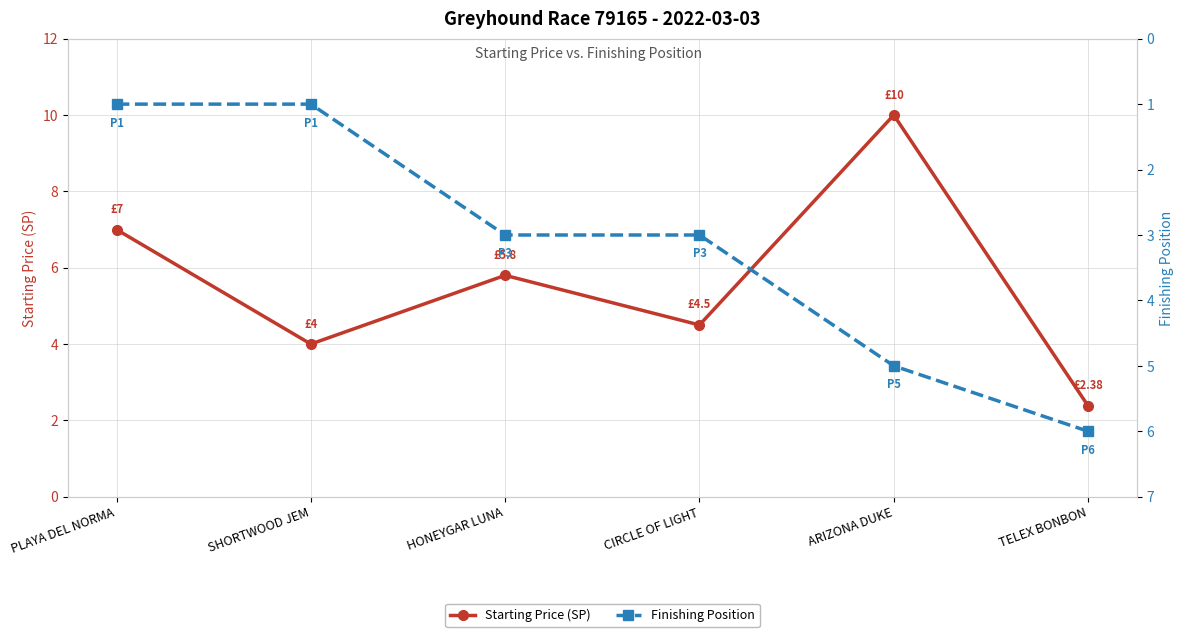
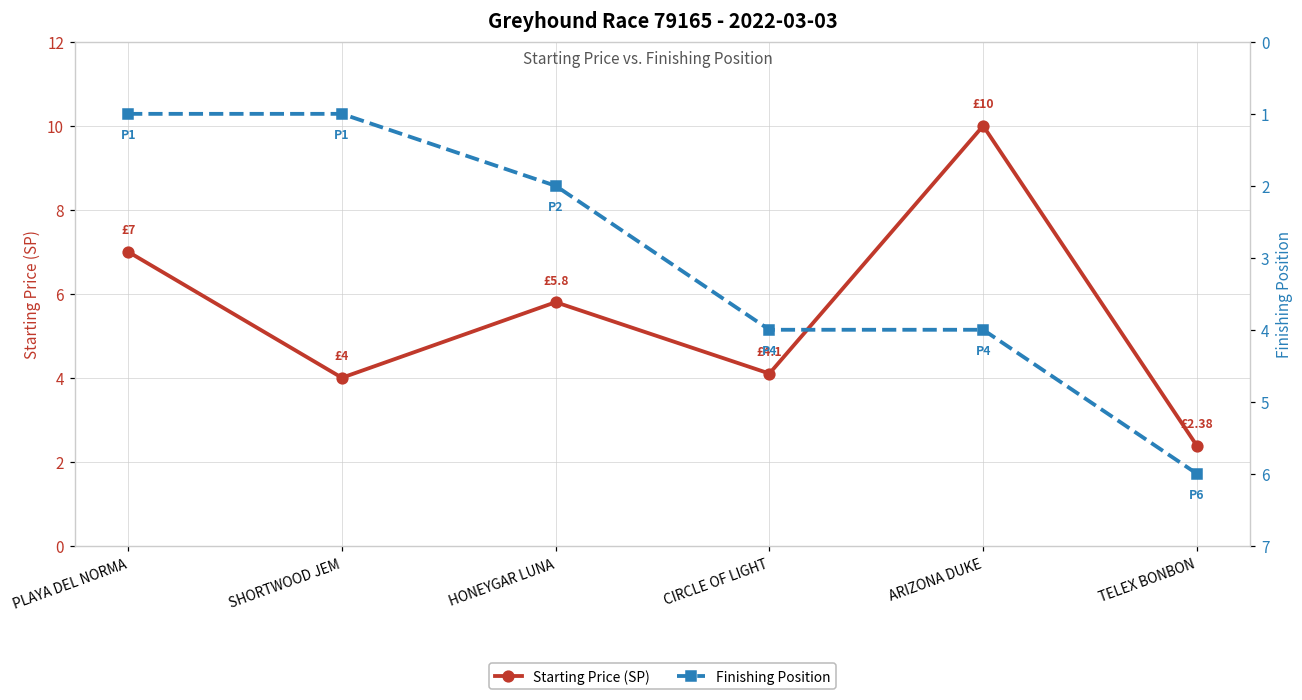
  {
    "Starting Price (SP)": {
      "PLAYA DEL NORMA": "£7",
      "SHORTWOOD JEM": "£4",
-     "CIRCLE OF LIGHT": "£4.5",
+     "CIRCLE OF LIGHT": "£4.1",
      "ARIZONA DUKE": "£10",
      "TELEX BONBON": "£2.38"
    },
    "Finishing Position": {
-     "HONEYGAR LUNA": "3",
-     "CIRCLE OF LIGHT": "3",
-     "ARIZONA DUKE": "5"
+     "HONEYGAR LUNA": "2",
+     "CIRCLE OF LIGHT": "4",
+     "ARIZONA DUKE": "4"
    }
  }
